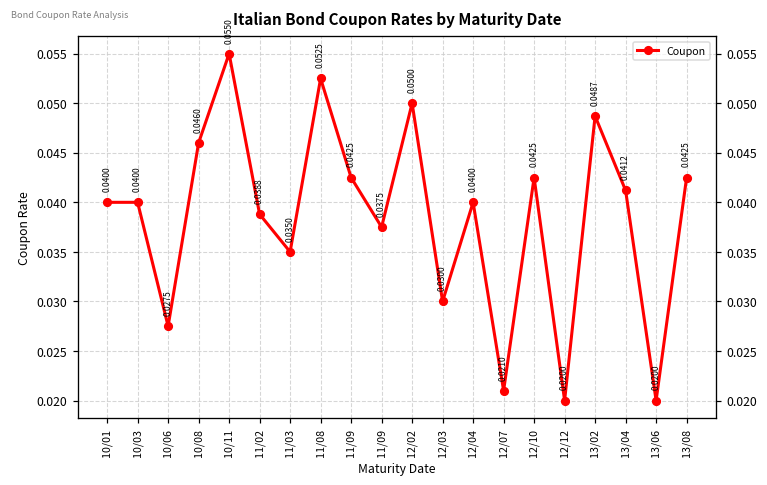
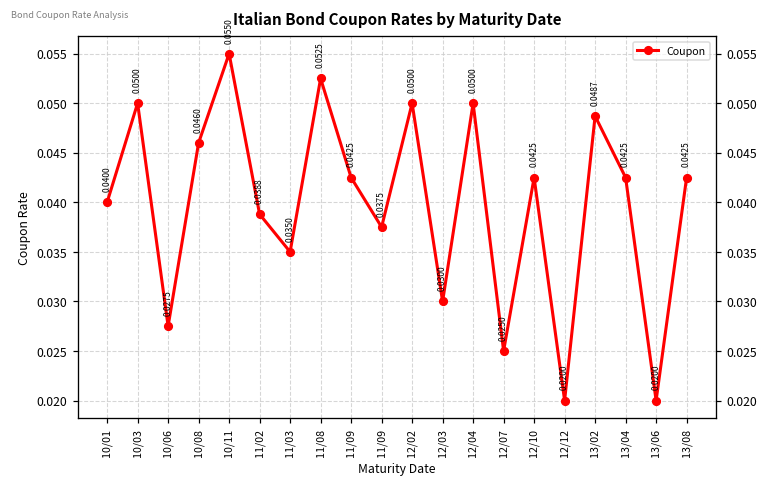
  {
    "10/01": 0.0400,
-   "10/03": 0.0400,
+   "10/03": 0.0500,
    "10/06": 0.0275,
    "10/08": 0.0460,
    "10/11": 0.0550,
    "11/02": 0.0388,
    "11/03": 0.0350,
    "11/08": 0.0525,
    "12/02": 0.0500,
    "12/03": 0.0300,
-   "12/04": 0.0400,
-   "12/07": 0.0210,
+   "12/04": 0.0500,
+   "12/07": 0.0250,
    "12/10": 0.0425,
    "12/12": 0.0200,
    "13/02": 0.0487,
-   "13/04": 0.0412,
+   "13/04": 0.0425,
    "13/06": 0.0200,
    "13/08": 0.0425
  }
